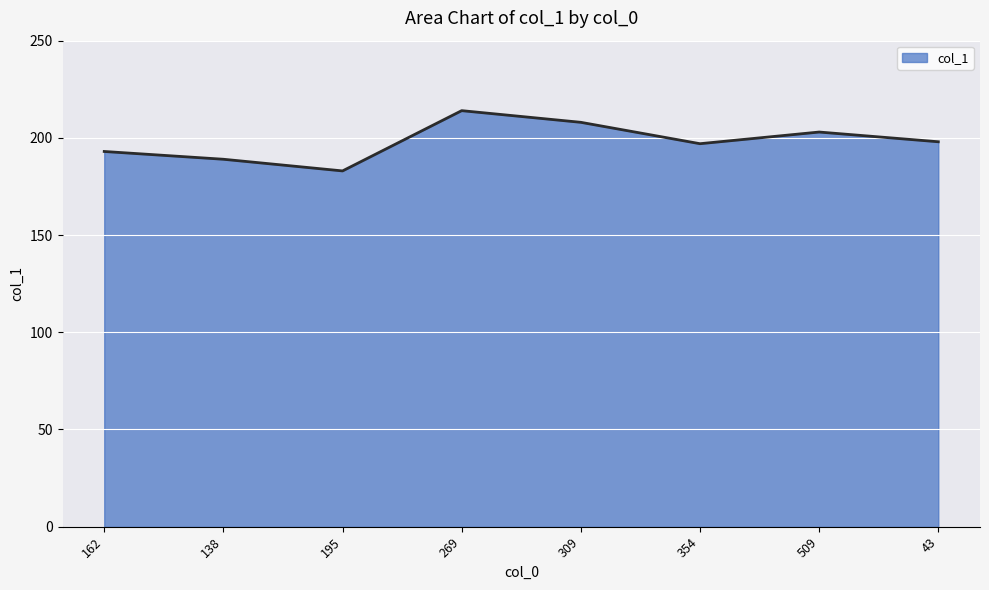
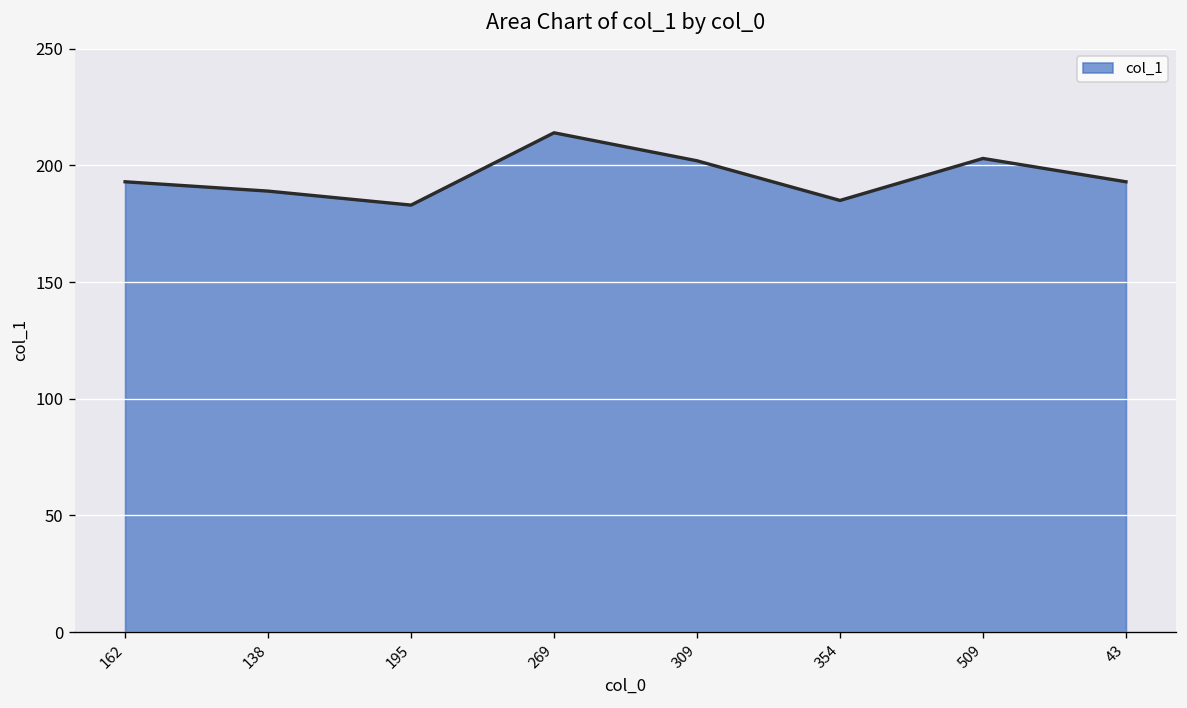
  {
    "162": 193,
    "138": 189,
    "195": 183,
    "269": 214,
-   "309": 208,
-   "354": 197,
+   "309": 202,
+   "354": 185,
    "509": 203,
-   "43": 198
+   "43": 193
  }
